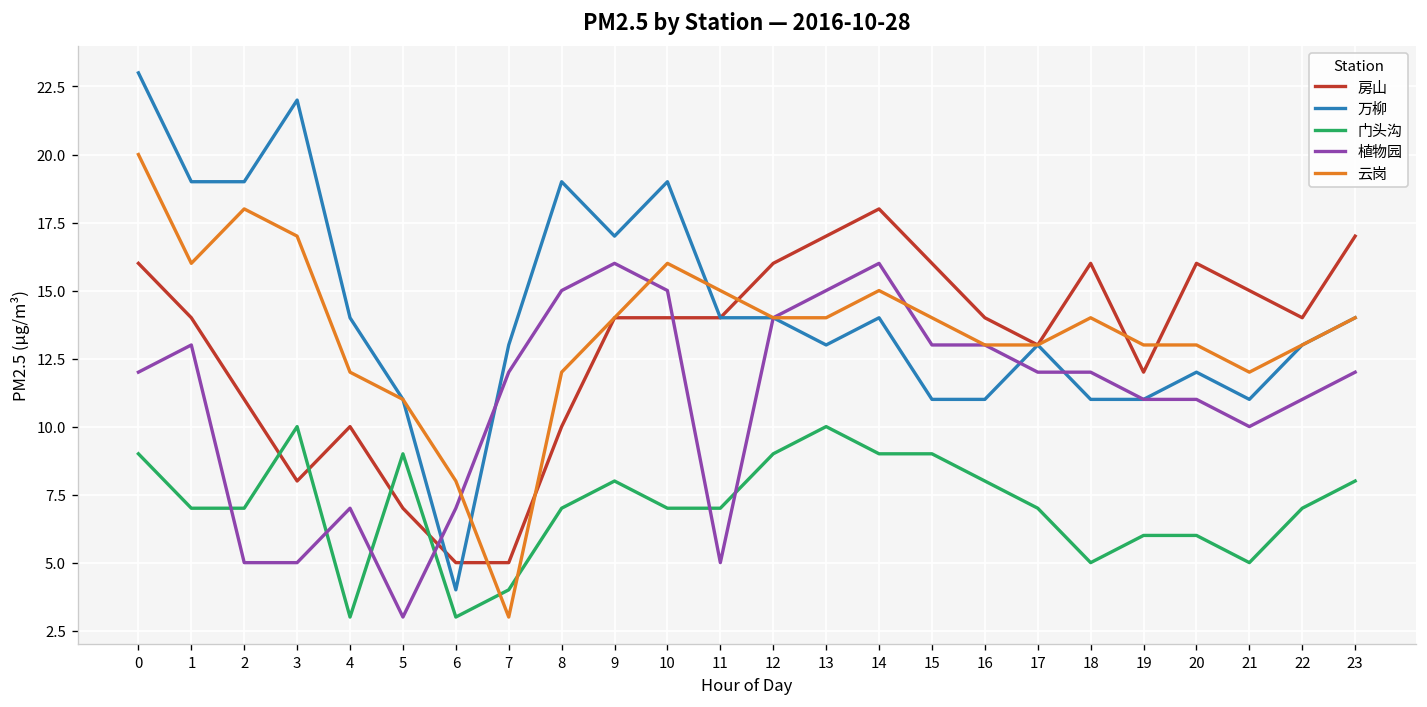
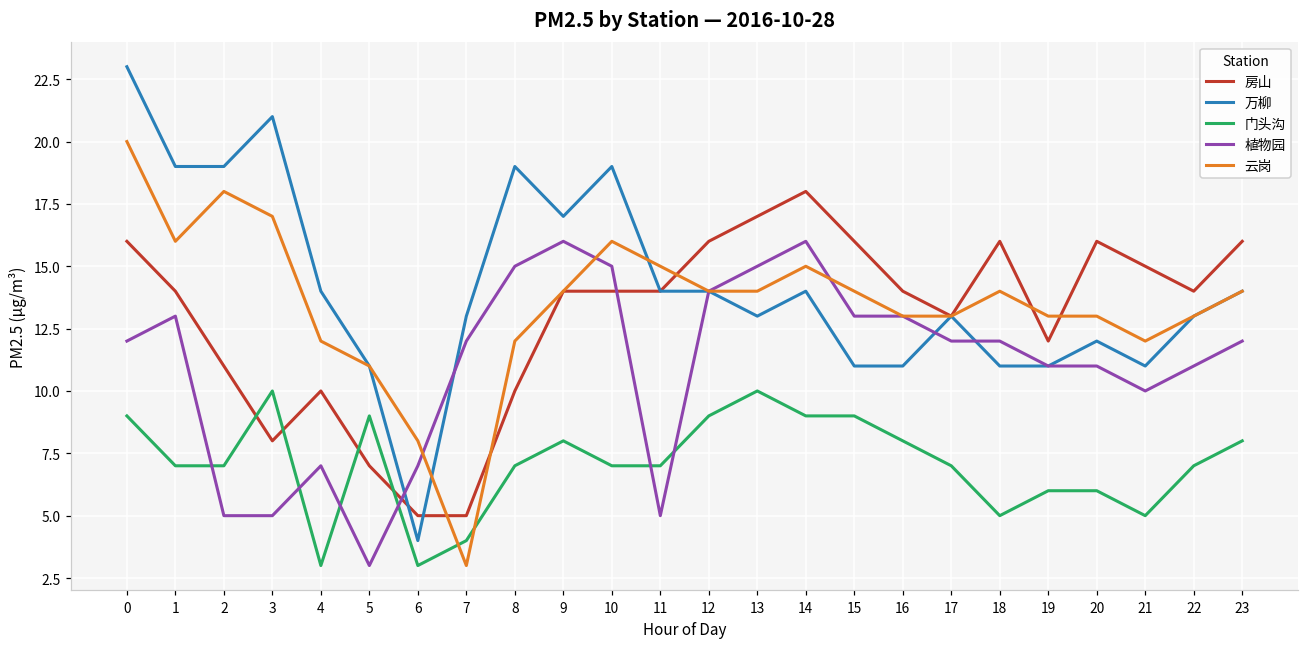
  {
    "房山": {
      "0": 16,
      "1": 14,
      "2": 11,
      "3": 8,
      "4": 10,
      "5": 7,
      "6": 5,
      "7": 5,
      "8": 10,
      "10": 14,
      "12": 16,
      "13": 17,
      "14": 18,
      "15": 16,
      "16": 14,
      "18": 16,
      "19": 12,
      "20": 16,
      "21": 15,
      "22": 14,
-     "23": 17
+     "23": 16
    },
    "万柳": {
      "0": 23,
      "1": 19,
      "2": 19,
-     "3": 22,
+     "3": 21,
      "4": 14,
      "6": 4,
      "7": 13,
      "8": 19,
      "9": 17,
      "10": 19,
      "13": 13,
      "14": 14,
      "15": 11,
      "16": 11,
      "18": 11,
      "20": 12,
      "21": 11
    },
    "门头沟": {
      "0": 9,
      "1": 7,
      "2": 7,
      "3": 10,
      "4": 3,
      "5": 9,
      "6": 3,
      "7": 4,
      "8": 7,
      "9": 8,
      "10": 7,
      "11": 7,
      "12": 9,
      "13": 10,
      "14": 9,
      "15": 9,
      "16": 8,
      "17": 7,
      "18": 5,
      "19": 6,
      "20": 6,
      "21": 5,
      "22": 7,
      "23": 8
    },
    "植物园": {
      "0": 12,
      "1": 13,
      "2": 5,
      "3": 5,
      "4": 7,
      "5": 3,
      "6": 7,
      "7": 12,
      "8": 15,
      "9": 16,
      "10": 15,
      "11": 5,
      "13": 15,
      "14": 16,
      "15": 13,
      "17": 12,
      "18": 12,
      "20": 11,
      "21": 10,
      "22": 11,
      "23": 12
    },
    "云岗": {
      "0": 20,
      "1": 16,
      "2": 18,
      "3": 17,
      "4": 12,
      "6": 8,
      "7": 3,
      "8": 12,
      "10": 16,
      "11": 15,
      "13": 14,
      "14": 15,
      "15": 14,
      "18": 14,
      "19": 13,
      "20": 13,
      "21": 12
    }
  }
